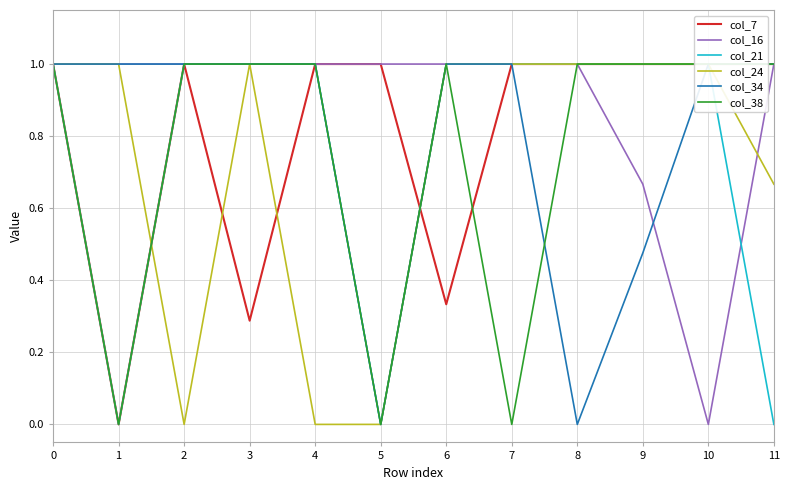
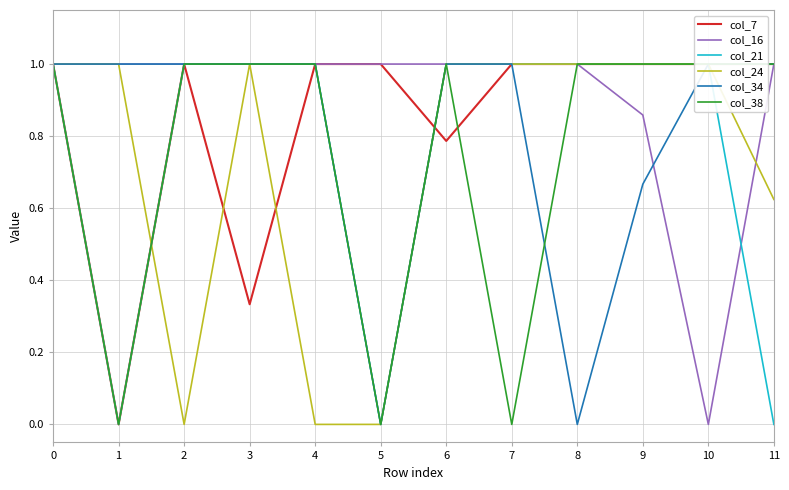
  {
    "col_7": {
-     "3": 0.29,
-     "6": 0.33
+     "3": 0.33,
+     "6": 0.79
    },
    "col_16": {
-     "9": 0.67,
+     "9": 0.86,
      "10": 0.00
    },
    "col_21": {
      "11": 0.00
    },
    "col_24": {
      "2": 0.00,
      "4": 0.00,
-     "11": 0.67
+     "11": 0.62
    },
    "col_34": {
      "8": 0.00,
-     "9": 0.48
+     "9": 0.67
    },
    "col_38": {
      "7": 0.00
    }
  }
